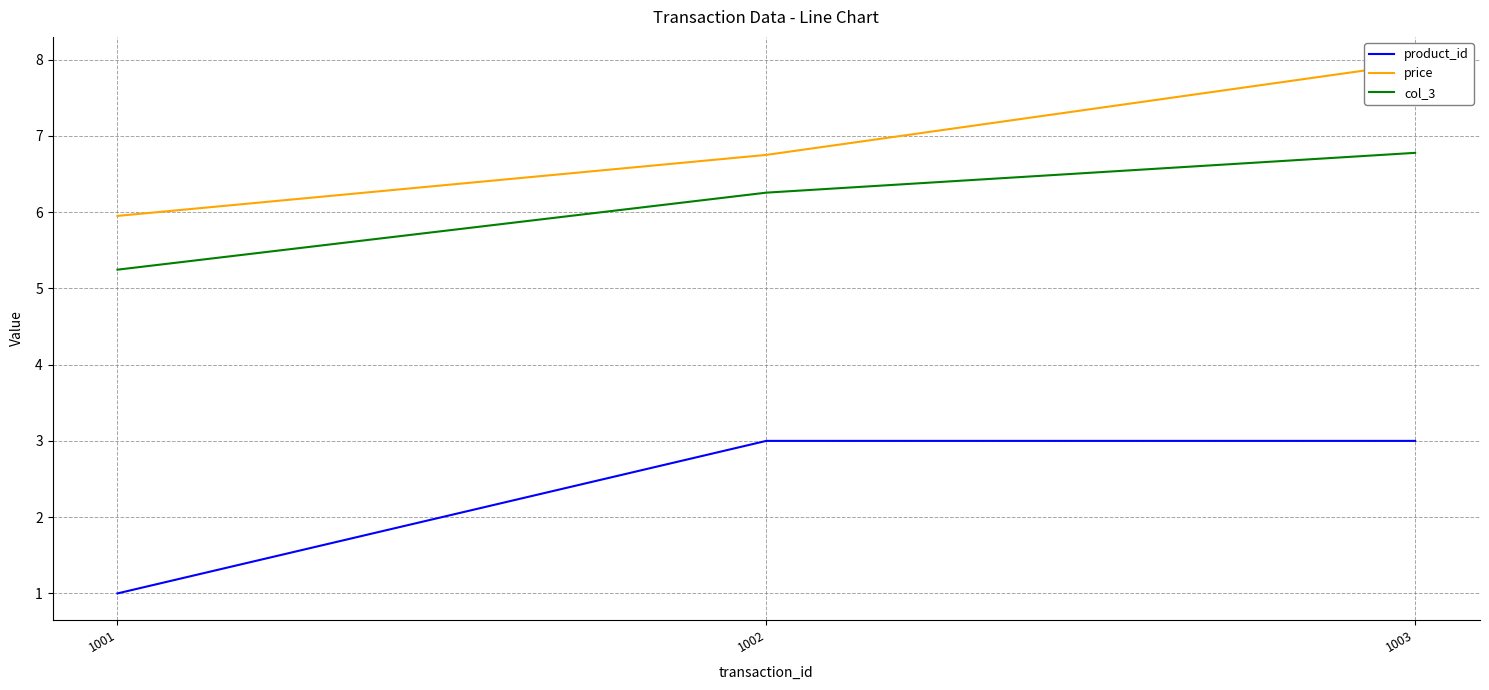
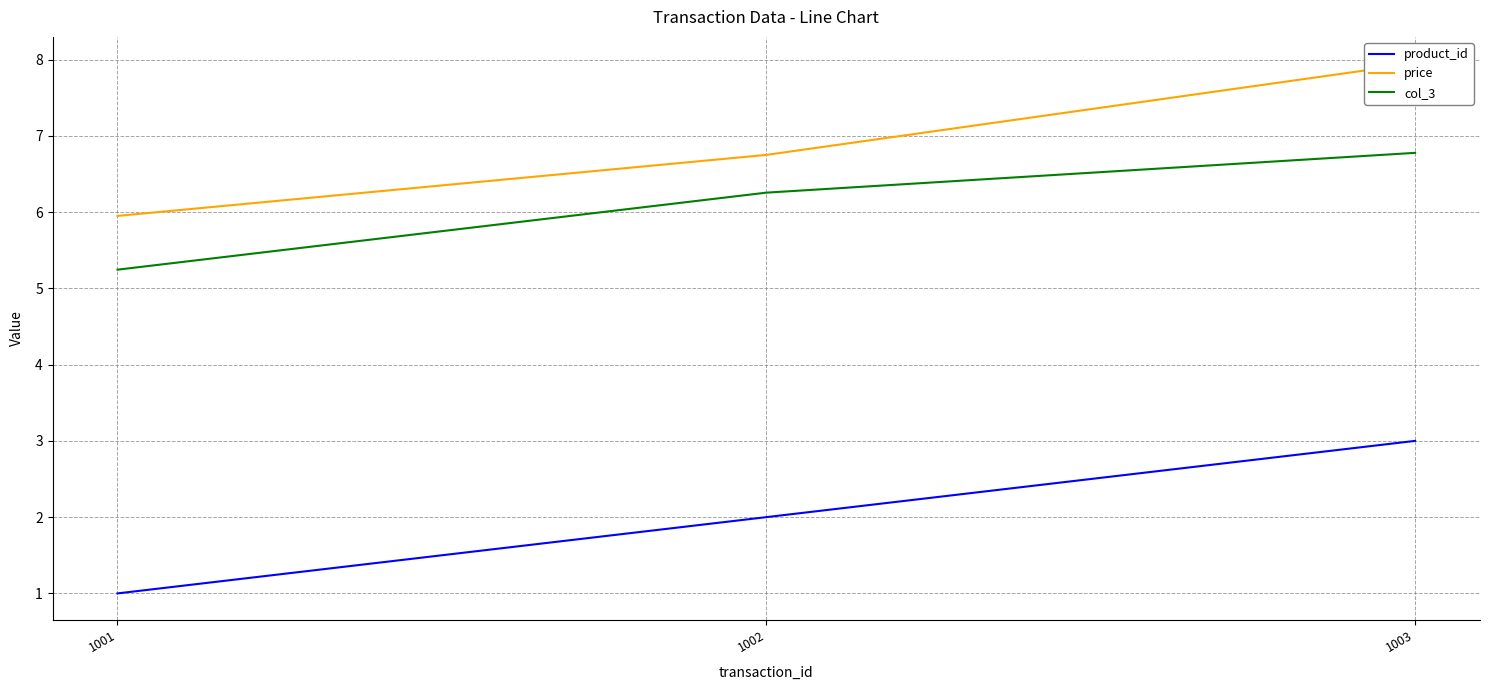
  {
    "product_id": {
      "1001": 1,
-     "1002": 3,
+     "1002": 2,
      "1003": 3
    },
    "price": {
      "1001": 6.0,
      "1002": 6.8
    },
    "col_3": {
      "1001": 5.2,
      "1002": 6.3,
      "1003": 6.8
    }
  }
